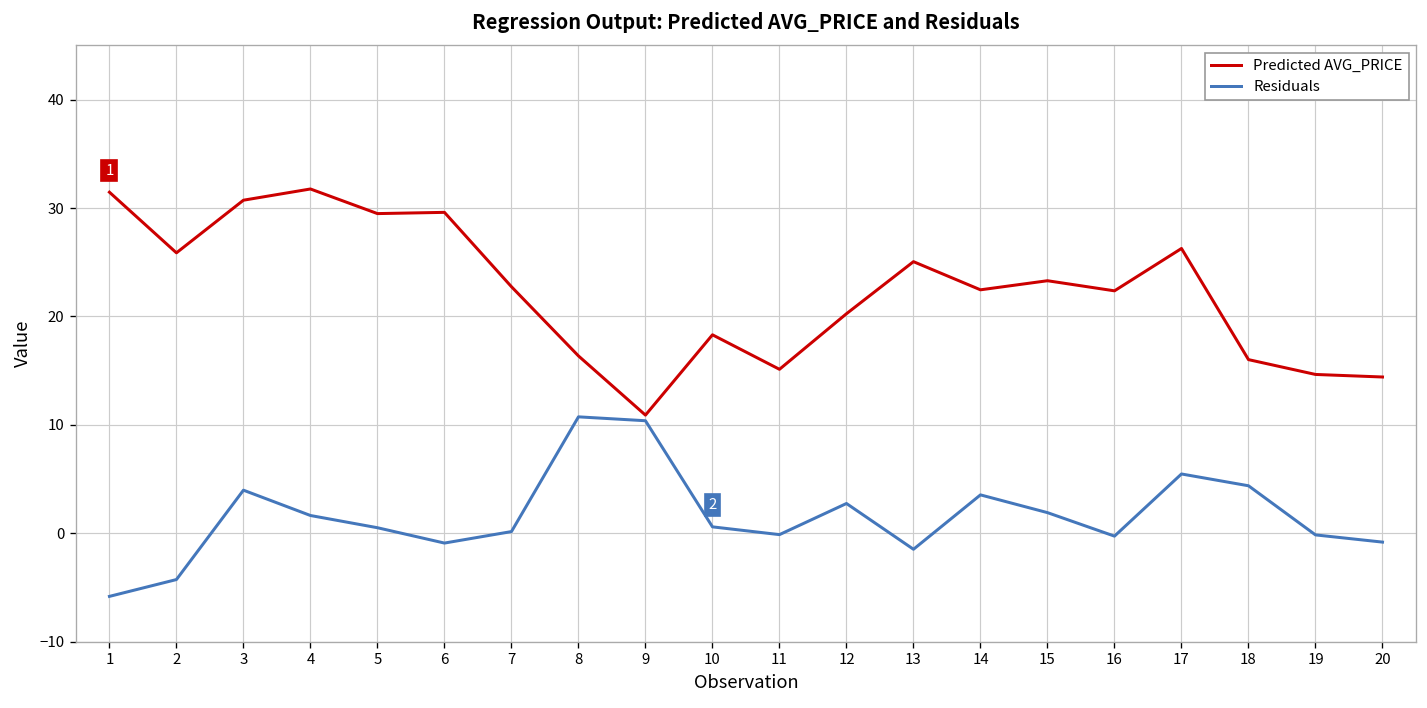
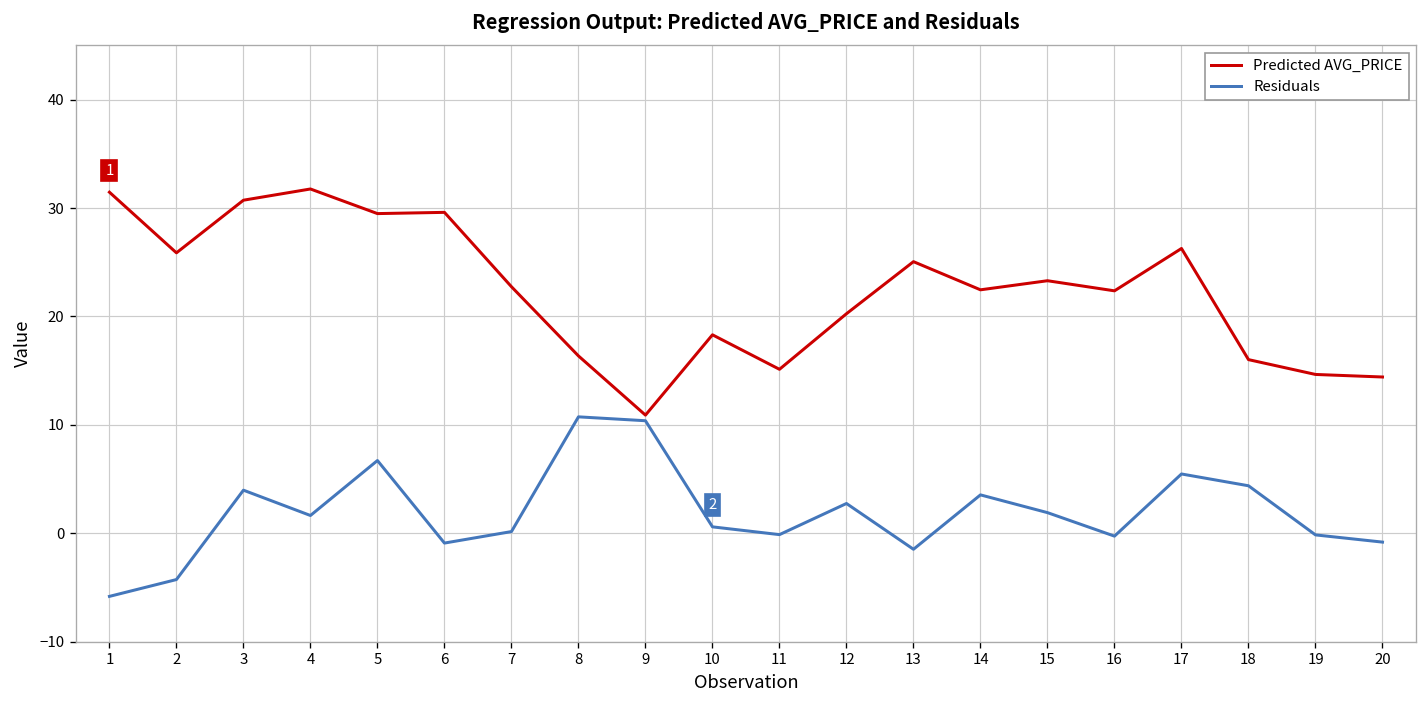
  {
    "Predicted AVG_PRICE": {
      "2": 26,
      "3": 31,
      "4": 32,
      "5": 29,
      "6": 30,
      "7": 23,
      "8": 16,
      "9": 11,
      "10": 18,
      "11": 15,
      "12": 20,
      "13": 25,
      "14": 22,
      "15": 23,
      "16": 22,
      "17": 26,
      "18": 16,
      "19": 15,
      "20": 14
    },
    "Residuals": {
      "1": -6,
      "2": -4,
      "3": 4,
      "4": 2,
-     "5": 1,
+     "5": 7,
      "6": -1,
      "7": 0,
      "8": 11,
      "9": 10,
      "11": 0,
      "12": 3,
      "13": -1,
      "14": 4,
      "15": 2,
      "16": 0,
      "17": 5,
      "18": 4,
      "19": 0,
      "20": -1
    }
  }
